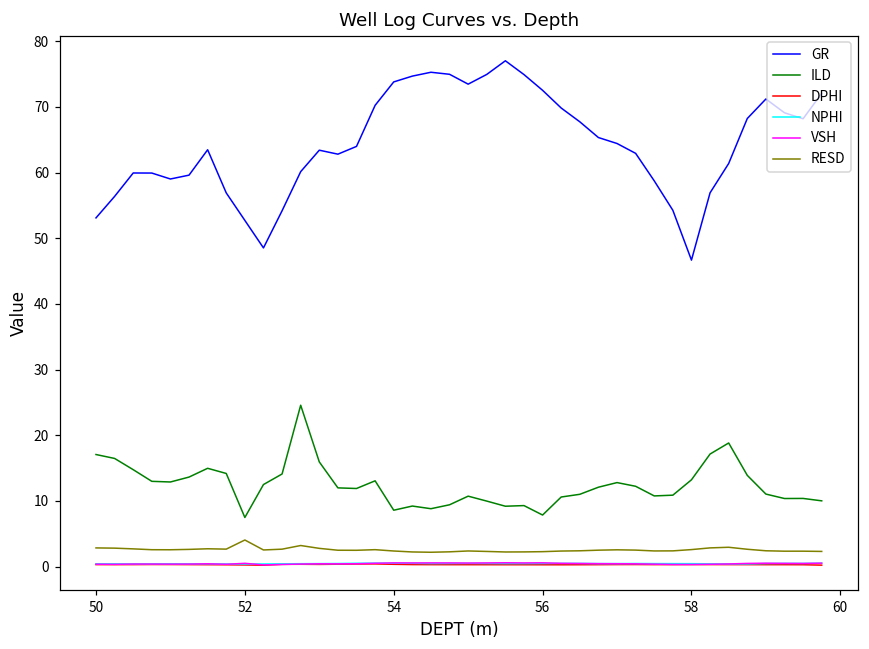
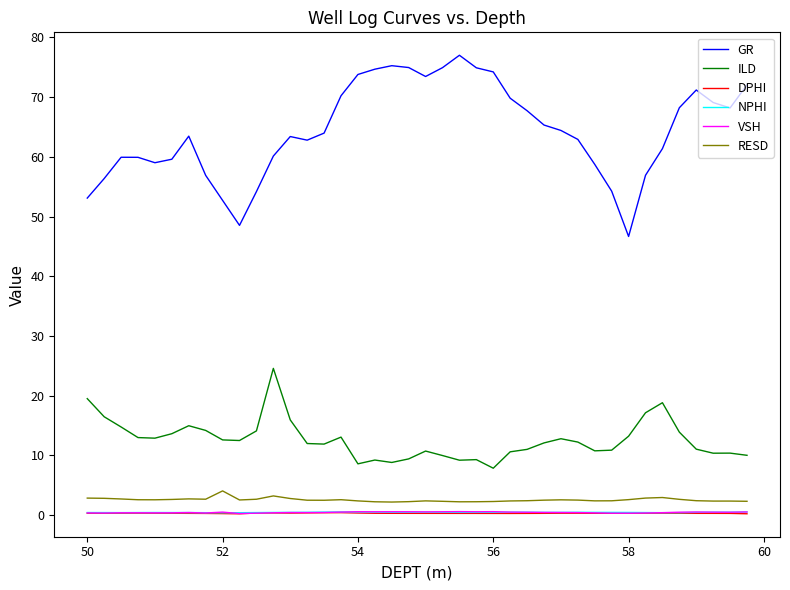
  {
    "GR": {
      "50": 53,
      "52": 53,
      "54": 74,
-     "56": 73,
+     "56": 74,
      "58": 47
    },
    "ILD": {
-     "50": 17,
-     "52": 7,
+     "50": 20,
+     "52": 13,
      "54": 9,
      "56": 8,
      "58": 13
    },
    "RESD": {
      "50": 3,
      "52": 4,
      "54": 2,
      "56": 2,
      "58": 3
    }
  }
